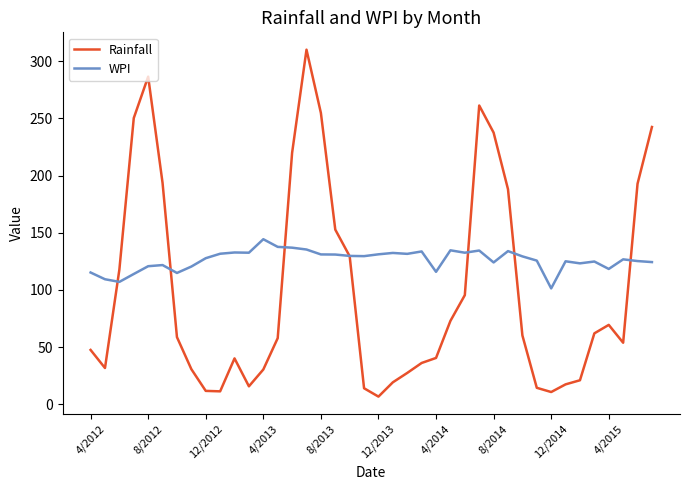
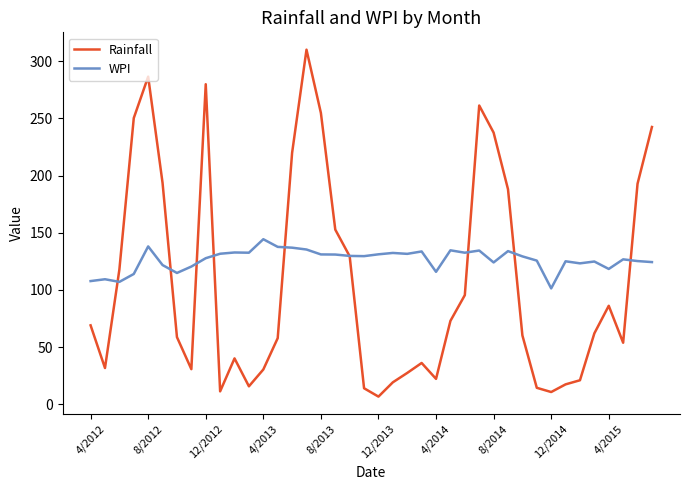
  {
    "Rainfall": {
-     "4/2012": 48,
-     "12/2012": 12,
+     "4/2012": 69,
+     "12/2012": 280,
      "4/2013": 30,
      "8/2013": 255,
      "12/2013": 7,
-     "4/2014": 41,
+     "4/2014": 22,
      "8/2014": 238,
      "12/2014": 11,
-     "4/2015": 69
+     "4/2015": 86
    },
    "WPI": {
-     "4/2012": 115,
-     "8/2012": 121,
+     "4/2012": 108,
+     "8/2012": 138,
      "12/2012": 128,
      "4/2013": 144,
      "8/2013": 131,
      "12/2013": 131,
      "4/2014": 116,
      "8/2014": 124,
      "12/2014": 101,
      "4/2015": 118
    }
  }
